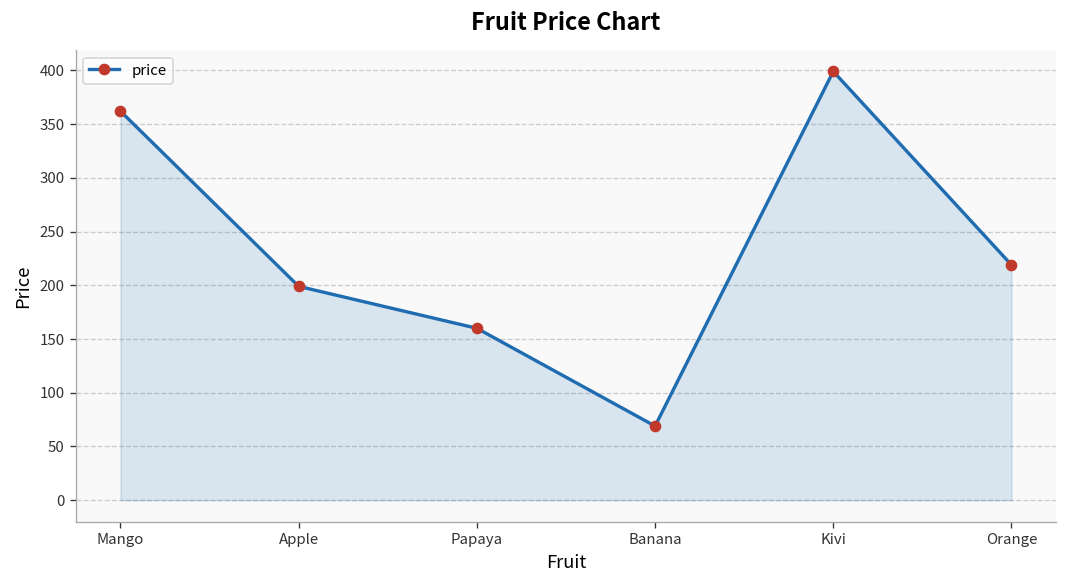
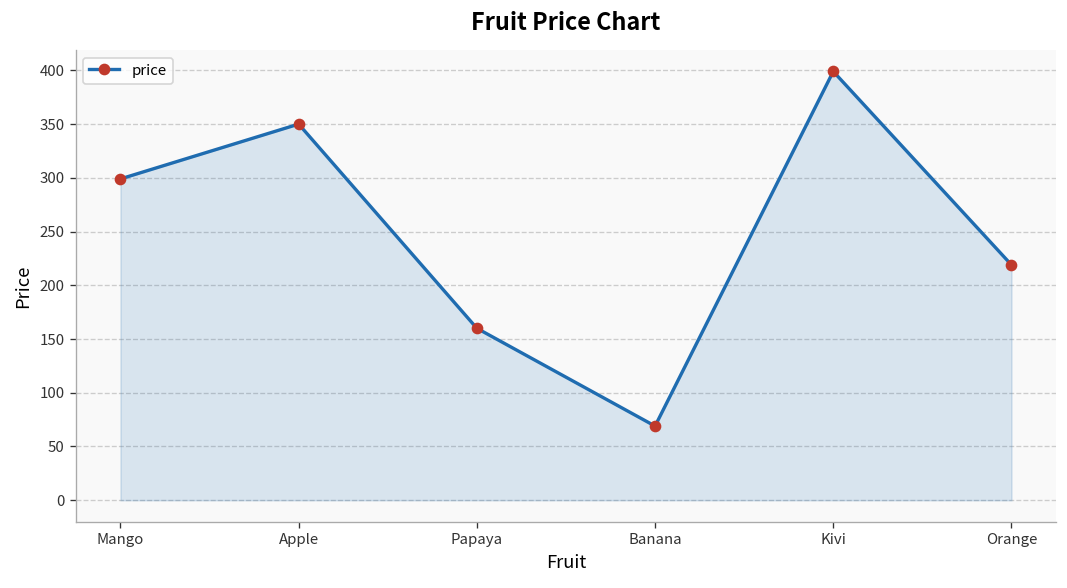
  {
-   "Mango": 360,
-   "Apple": 200,
+   "Mango": 300,
+   "Apple": 350,
    "Papaya": 160,
    "Banana": 70,
    "Kivi": 400,
    "Orange": 220
  }
